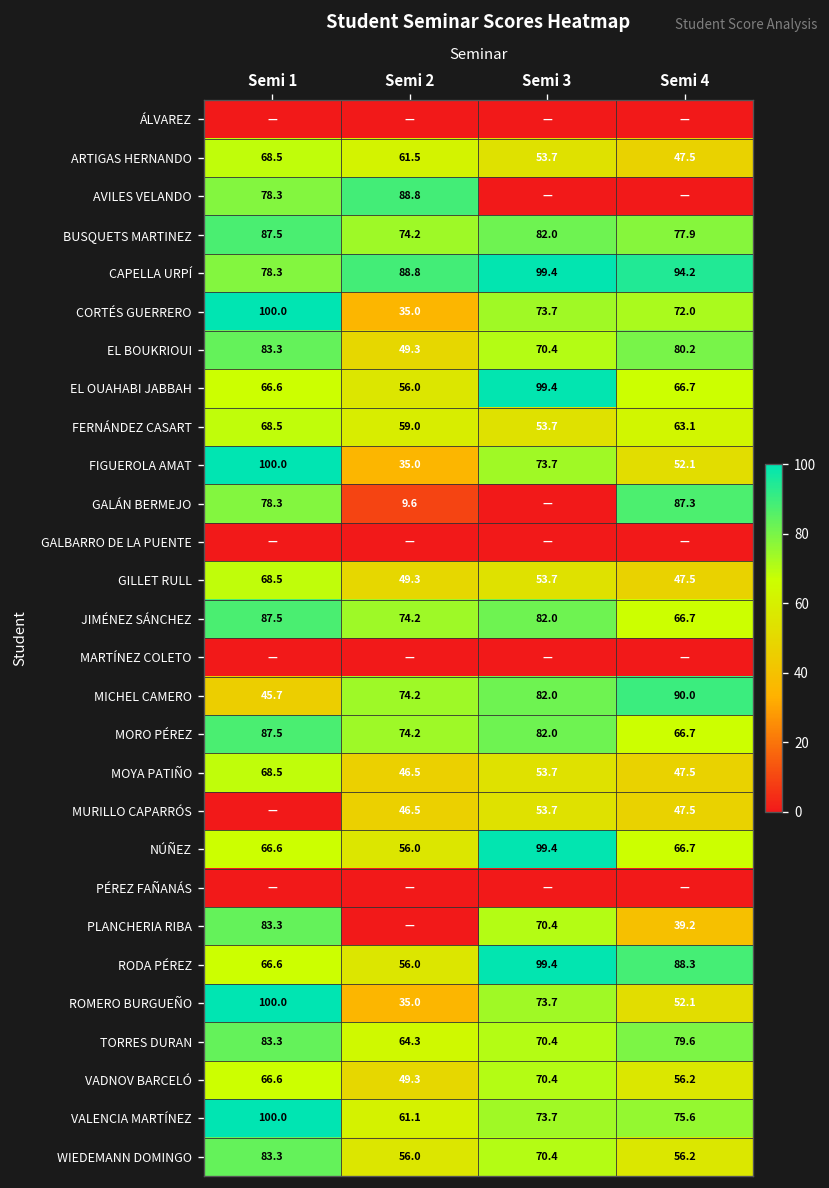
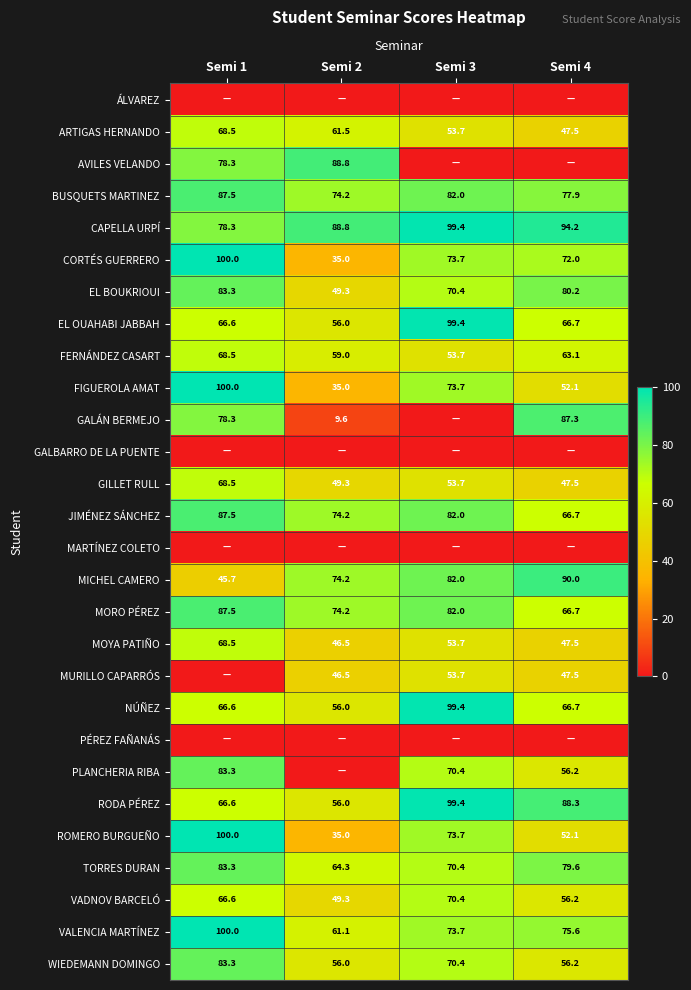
  {
    "ARTIGAS HERNANDO": {
      "Semi 1": 68.5,
      "Semi 2": 61.5,
      "Semi 3": 53.7,
      "Semi 4": 47.5
    },
    "AVILES VELANDO": {
      "Semi 1": 78.3,
      "Semi 2": 88.8
    },
    "BUSQUETS MARTINEZ": {
      "Semi 1": 87.5,
      "Semi 2": 74.2,
      "Semi 3": 82.0,
      "Semi 4": 77.9
    },
    "CAPELLA URPÍ": {
      "Semi 1": 78.3,
      "Semi 2": 88.8,
      "Semi 3": 99.4,
      "Semi 4": 94.2
    },
    "CORTÉS GUERRERO": {
      "Semi 1": 100.0,
      "Semi 2": 35.0,
      "Semi 3": 73.7,
      "Semi 4": 72.0
    },
    "EL BOUKRIOUI": {
      "Semi 1": 83.3,
      "Semi 2": 49.3,
      "Semi 3": 70.4,
      "Semi 4": 80.2
    },
    "EL OUAHABI JABBAH": {
      "Semi 1": 66.6,
      "Semi 2": 56.0,
      "Semi 3": 99.4,
      "Semi 4": 66.7
    },
    "FERNÁNDEZ CASART": {
      "Semi 1": 68.5,
      "Semi 2": 59.0,
      "Semi 3": 53.7,
      "Semi 4": 63.1
    },
    "FIGUEROLA AMAT": {
      "Semi 1": 100.0,
      "Semi 2": 35.0,
      "Semi 3": 73.7,
      "Semi 4": 52.1
    },
    "GALÁN BERMEJO": {
      "Semi 1": 78.3,
      "Semi 2": 9.6,
      "Semi 4": 87.3
    },
    "GILLET RULL": {
      "Semi 1": 68.5,
      "Semi 2": 49.3,
      "Semi 3": 53.7,
      "Semi 4": 47.5
    },
    "JIMÉNEZ SÁNCHEZ": {
      "Semi 1": 87.5,
      "Semi 2": 74.2,
      "Semi 3": 82.0,
      "Semi 4": 66.7
    },
    "MICHEL CAMERO": {
      "Semi 1": 45.7,
      "Semi 2": 74.2,
      "Semi 3": 82.0,
      "Semi 4": 90.0
    },
    "MORO PÉREZ": {
      "Semi 1": 87.5,
      "Semi 2": 74.2,
      "Semi 3": 82.0,
      "Semi 4": 66.7
    },
    "MOYA PATIÑO": {
      "Semi 1": 68.5,
      "Semi 2": 46.5,
      "Semi 3": 53.7,
      "Semi 4": 47.5
    },
    "MURILLO CAPARRÓS": {
      "Semi 2": 46.5,
      "Semi 3": 53.7,
      "Semi 4": 47.5
    },
    "NÚÑEZ": {
      "Semi 1": 66.6,
      "Semi 2": 56.0,
      "Semi 3": 99.4,
      "Semi 4": 66.7
    },
    "PLANCHERIA RIBA": {
      "Semi 1": 83.3,
      "Semi 3": 70.4,
-     "Semi 4": 39.2
+     "Semi 4": 56.2
    },
    "RODA PÉREZ": {
      "Semi 1": 66.6,
      "Semi 2": 56.0,
      "Semi 3": 99.4,
      "Semi 4": 88.3
    },
    "ROMERO BURGUEÑO": {
      "Semi 1": 100.0,
      "Semi 2": 35.0,
      "Semi 3": 73.7,
      "Semi 4": 52.1
    },
    "TORRES DURAN": {
      "Semi 1": 83.3,
      "Semi 2": 64.3,
      "Semi 3": 70.4,
      "Semi 4": 79.6
    },
    "VADNOV BARCELÓ": {
      "Semi 1": 66.6,
      "Semi 2": 49.3,
      "Semi 3": 70.4,
      "Semi 4": 56.2
    },
    "VALENCIA MARTÍNEZ": {
      "Semi 1": 100.0,
      "Semi 2": 61.1,
      "Semi 3": 73.7,
      "Semi 4": 75.6
    },
    "WIEDEMANN DOMINGO": {
      "Semi 1": 83.3,
      "Semi 2": 56.0,
      "Semi 3": 70.4,
      "Semi 4": 56.2
    }
  }
